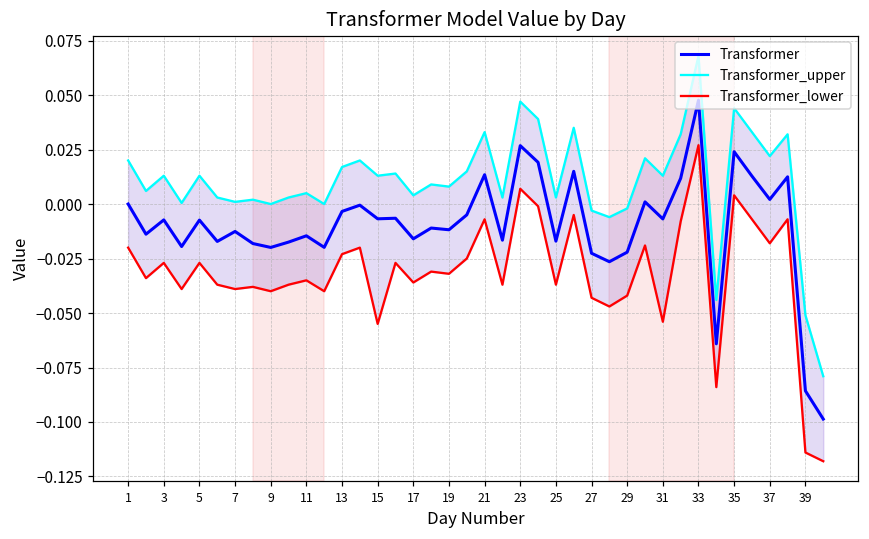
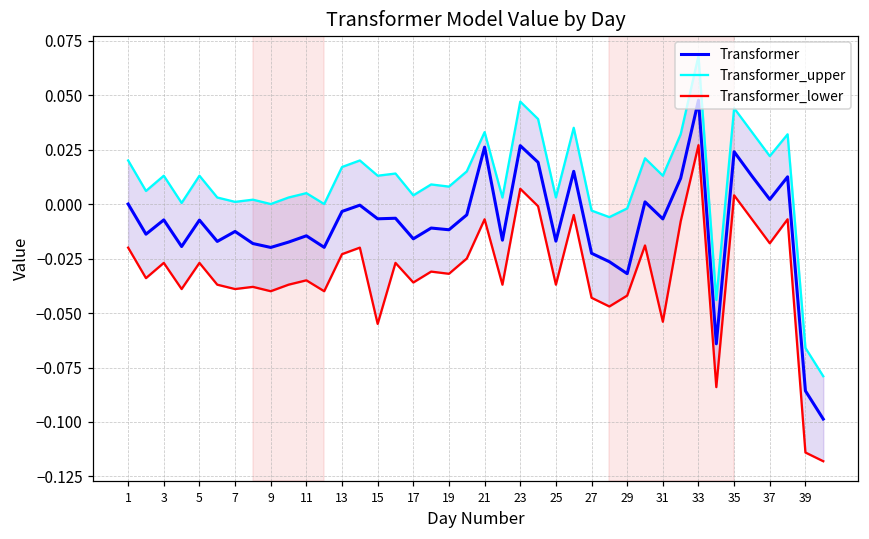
  {
    "Transformer": {
      "1": 0.000,
      "3": -0.007,
      "5": -0.007,
      "7": -0.013,
      "9": -0.020,
      "11": -0.015,
      "13": -0.003,
      "15": -0.007,
      "17": -0.016,
      "19": -0.012,
-     "21": 0.013,
+     "21": 0.026,
      "23": 0.027,
      "25": -0.017,
      "27": -0.023,
-     "29": -0.022,
+     "29": -0.032,
      "31": -0.007,
      "35": 0.024,
      "37": 0.002,
      "39": -0.086
    },
    "Transformer_upper": {
      "1": 0.020,
      "3": 0.013,
      "5": 0.013,
      "7": 0.001,
      "9": 0.000,
      "11": 0.005,
      "13": 0.017,
      "15": 0.013,
      "17": 0.004,
      "19": 0.008,
      "21": 0.033,
      "23": 0.047,
      "25": 0.003,
      "27": -0.003,
      "29": -0.002,
      "31": 0.013,
      "37": 0.022,
-     "39": -0.051
+     "39": -0.066
    },
    "Transformer_lower": {
      "1": -0.020,
      "3": -0.027,
      "5": -0.027,
      "7": -0.039,
      "9": -0.040,
      "11": -0.035,
      "13": -0.023,
      "15": -0.055,
      "17": -0.036,
      "19": -0.032,
      "21": -0.007,
      "23": 0.007,
      "25": -0.037,
      "27": -0.043,
      "29": -0.042,
      "31": -0.054,
      "33": 0.027,
      "35": 0.004,
      "37": -0.018,
      "39": -0.114
    }
  }
